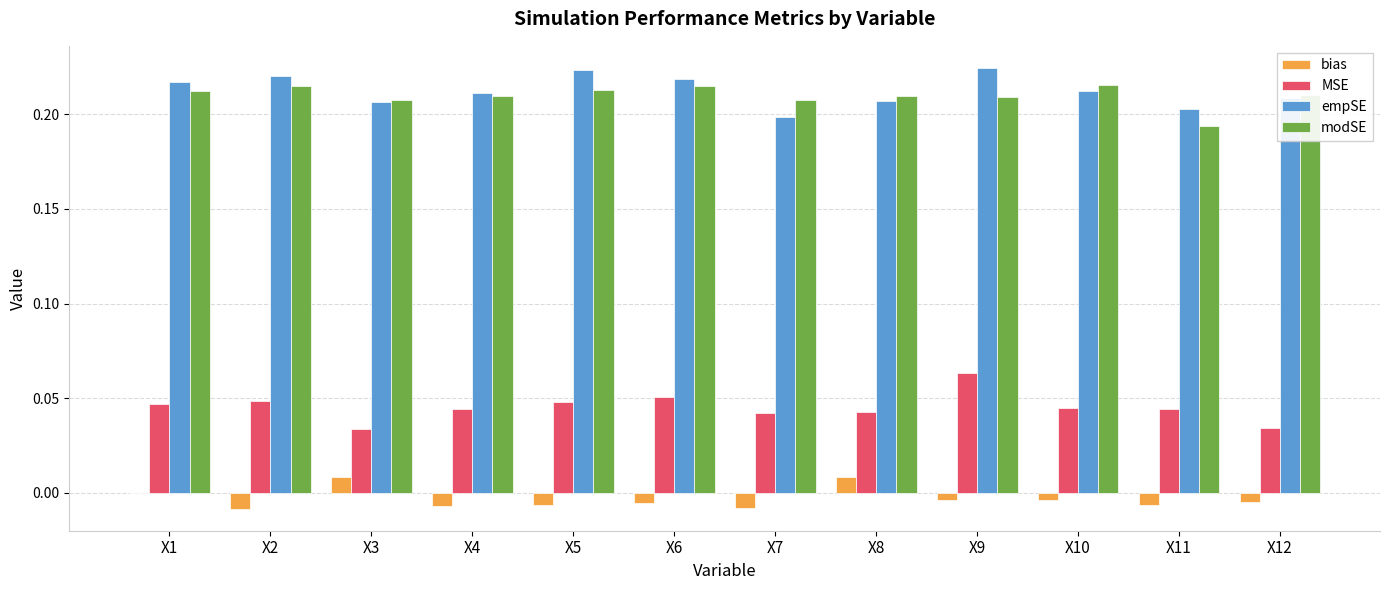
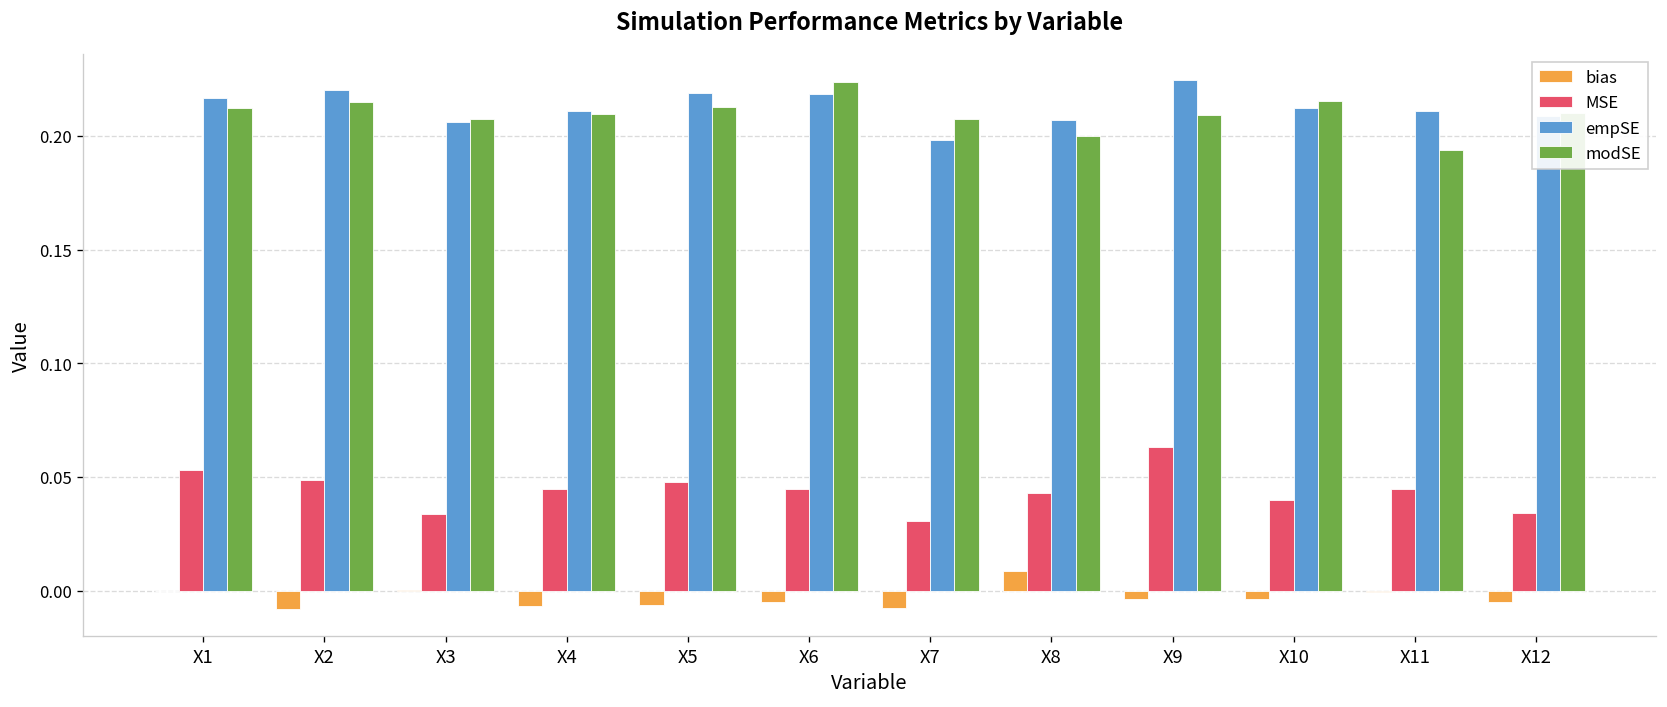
  {
    "bias": {
      "X2": -0.008,
-     "X3": 0.008,
+     "X3": 0.000,
      "X4": -0.007,
      "X5": -0.006,
      "X6": -0.005,
      "X7": -0.008,
      "X8": 0.009,
      "X9": -0.004,
      "X10": -0.004,
-     "X11": -0.006,
+     "X11": -0.001,
      "X12": -0.005
    },
    "MSE": {
-     "X1": 0.047,
+     "X1": 0.053,
      "X2": 0.049,
      "X3": 0.034,
      "X4": 0.045,
      "X5": 0.048,
-     "X6": 0.050,
-     "X7": 0.042,
+     "X6": 0.045,
+     "X7": 0.031,
      "X8": 0.043,
      "X9": 0.063,
-     "X10": 0.045,
+     "X10": 0.040,
      "X11": 0.044,
      "X12": 0.034
    },
    "empSE": {
      "X1": 0.217,
      "X2": 0.220,
      "X3": 0.206,
      "X4": 0.211,
-     "X5": 0.223,
+     "X5": 0.219,
      "X6": 0.218,
      "X7": 0.198,
      "X8": 0.207,
      "X9": 0.224,
      "X10": 0.212,
-     "X11": 0.203
+     "X11": 0.211
    },
    "modSE": {
      "X1": 0.212,
      "X2": 0.215,
      "X3": 0.207,
      "X4": 0.209,
      "X5": 0.213,
-     "X6": 0.215,
+     "X6": 0.224,
      "X7": 0.208,
-     "X8": 0.210,
+     "X8": 0.200,
      "X9": 0.209,
      "X10": 0.215,
      "X11": 0.194
    }
  }
